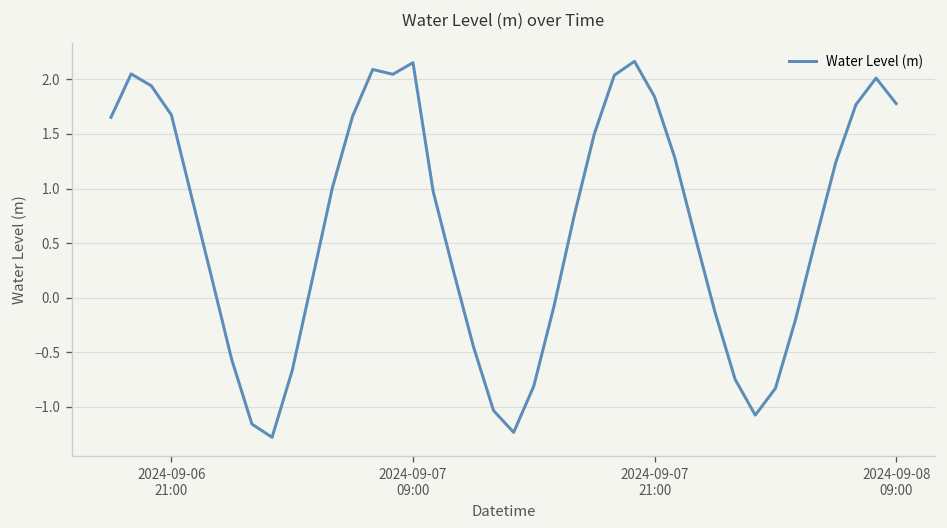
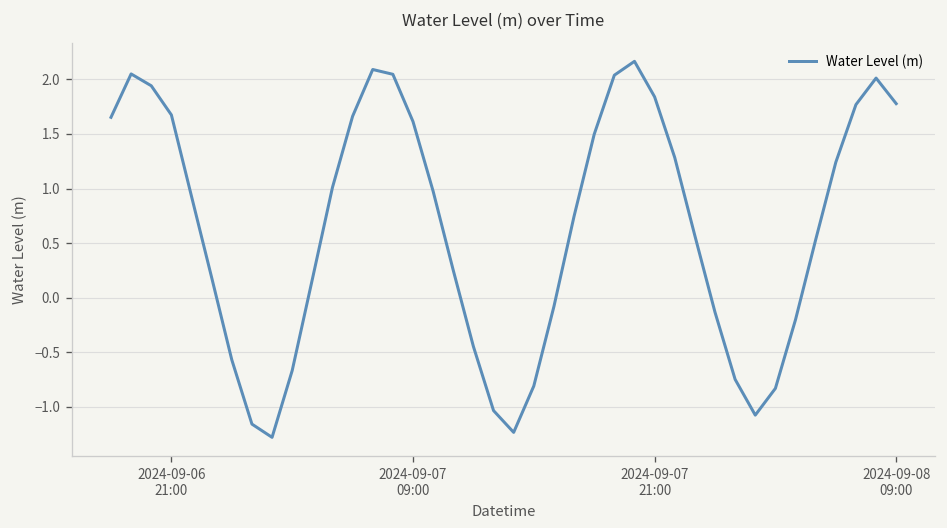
  {
    "2024-09-06 21:00": 1.7,
-   "2024-09-07 09:00": 2.2,
+   "2024-09-07 09:00": 1.6,
    "2024-09-07 21:00": 1.8,
    "2024-09-08 09:00": 1.8
  }
